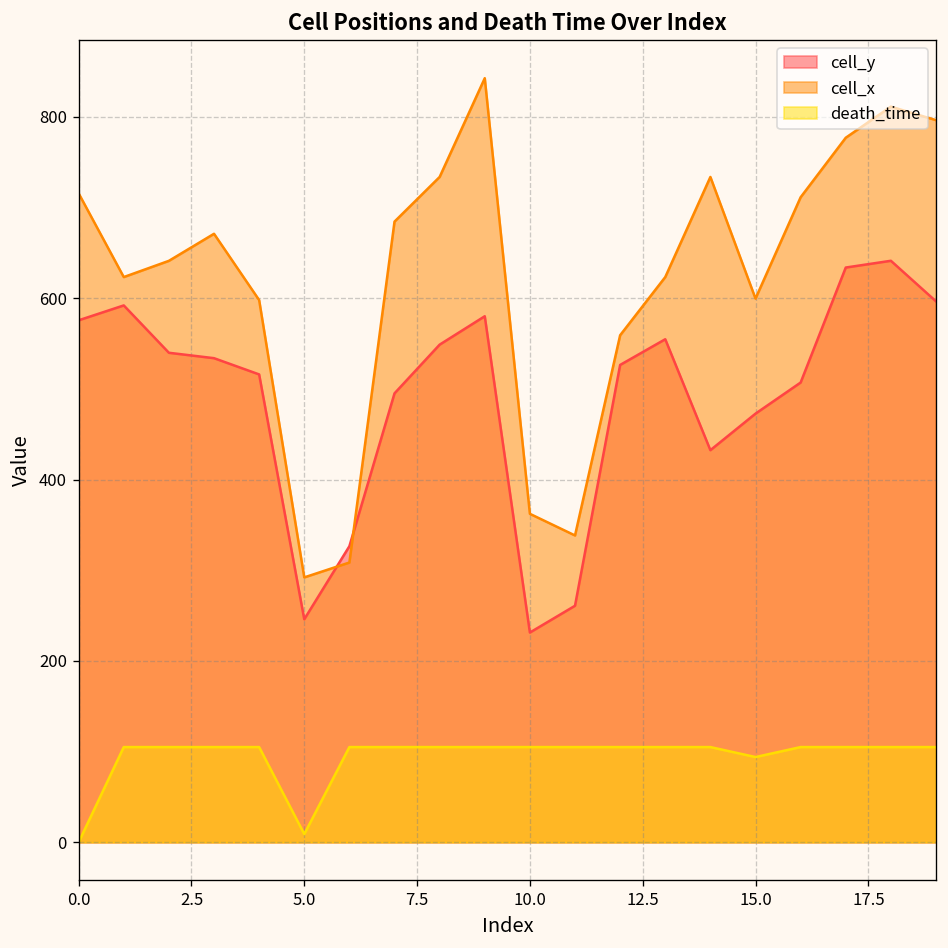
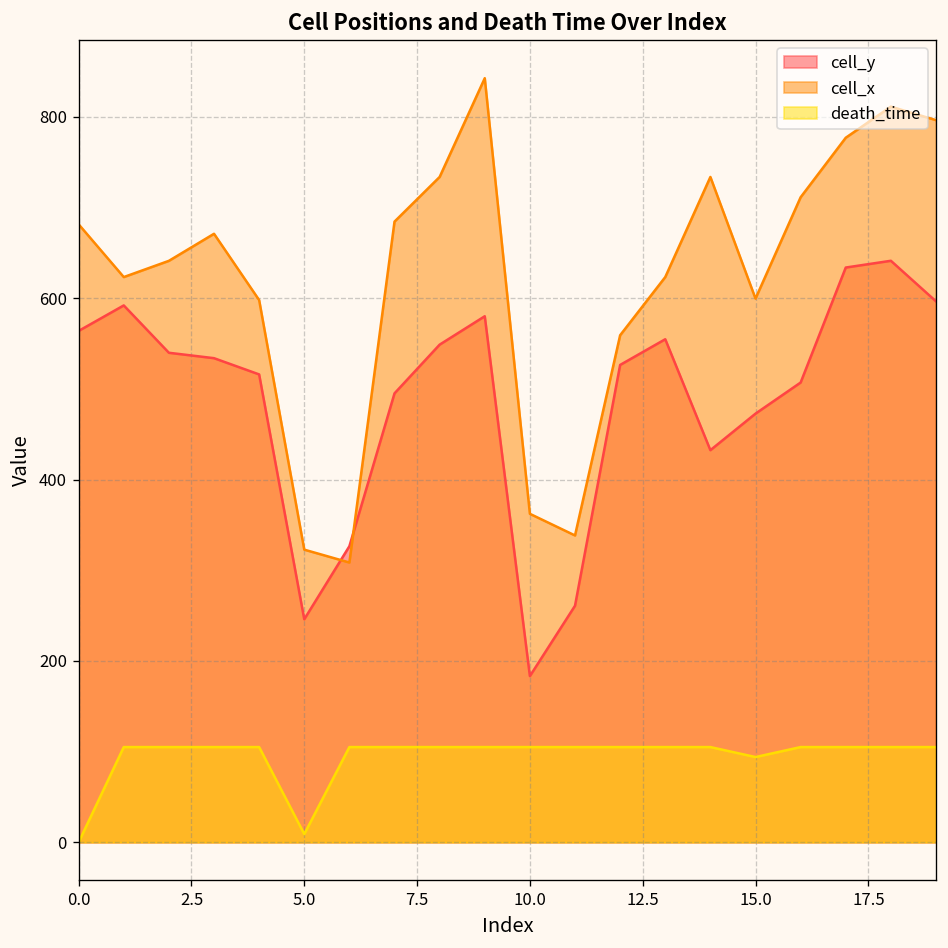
  {
    "cell_y": {
-     "0.0": 580,
+     "0.0": 560,
      "5.0": 250,
-     "10.0": 230,
+     "10.0": 180,
      "15.0": 470
    },
    "cell_x": {
-     "0.0": 720,
-     "5.0": 290,
+     "0.0": 680,
+     "5.0": 320,
      "10.0": 360,
      "15.0": 600
    },
    "death_time": {
      "0.0": 0,
      "5.0": 10,
      "10.0": 110,
      "15.0": 90
    }
  }
